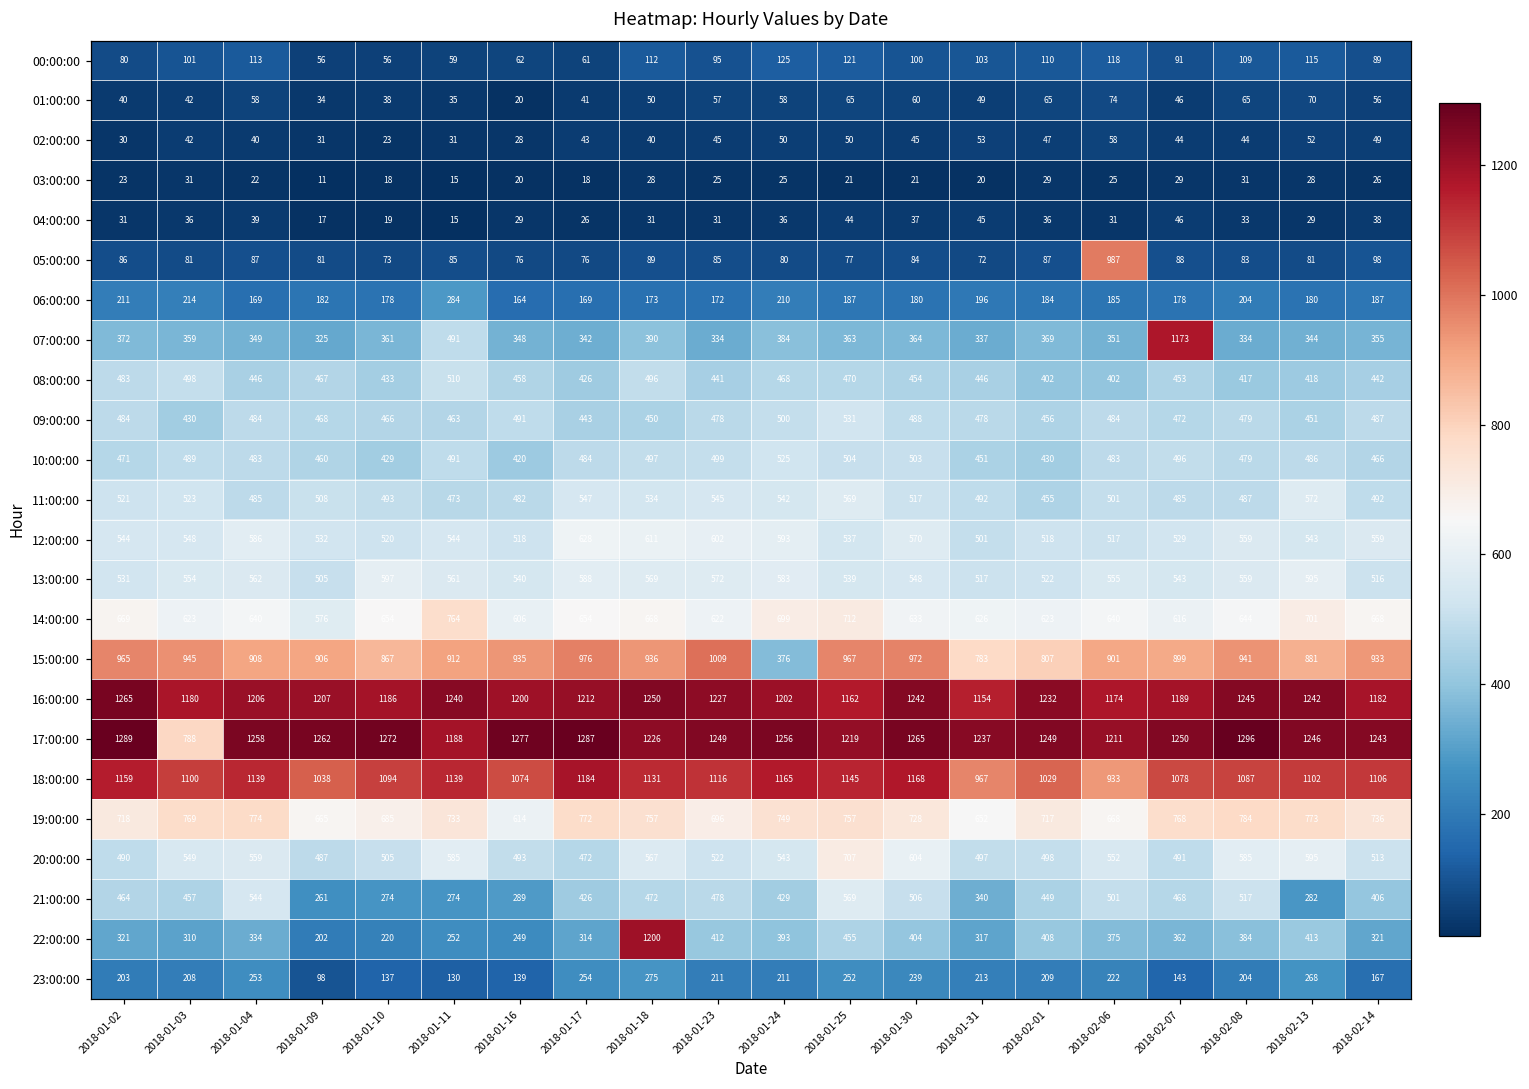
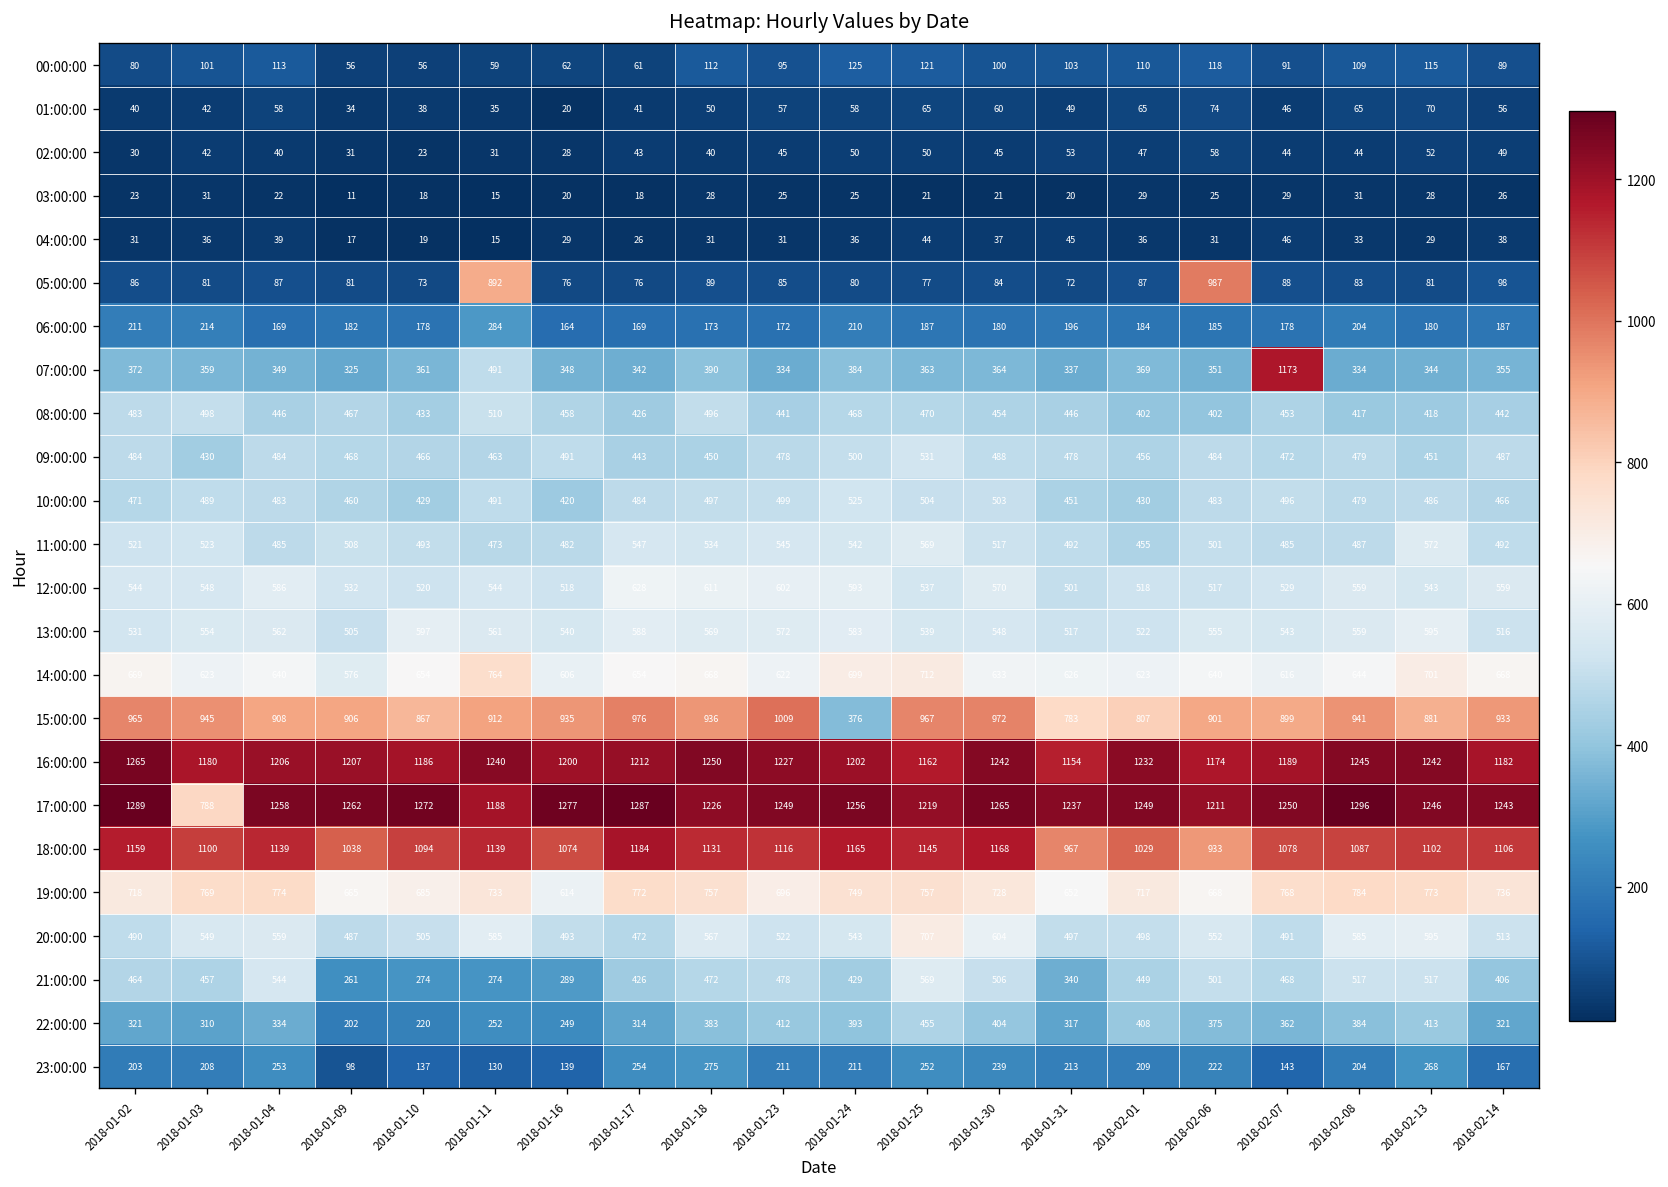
  {
    "05:00:00": {
      "2018-01-02": 86,
      "2018-01-03": 81,
      "2018-01-04": 87,
      "2018-01-09": 81,
      "2018-01-10": 73,
-     "2018-01-11": 85,
+     "2018-01-11": 892,
      "2018-01-16": 76,
      "2018-01-17": 76,
      "2018-01-18": 89,
      "2018-01-23": 85,
      "2018-01-24": 80,
      "2018-01-25": 77,
      "2018-01-30": 84,
      "2018-01-31": 72,
      "2018-02-01": 87,
      "2018-02-06": 987,
      "2018-02-07": 88,
      "2018-02-08": 83,
      "2018-02-13": 81,
      "2018-02-14": 98
    },
    "21:00:00": {
      "2018-01-02": 464,
      "2018-01-03": 457,
      "2018-01-09": 261,
      "2018-01-10": 274,
      "2018-01-11": 274,
      "2018-01-16": 289,
      "2018-01-17": 426,
      "2018-01-18": 472,
      "2018-01-23": 478,
      "2018-01-24": 429,
      "2018-01-30": 506,
      "2018-01-31": 340,
      "2018-02-01": 449,
      "2018-02-06": 501,
      "2018-02-07": 468,
      "2018-02-08": 517,
-     "2018-02-13": 282,
+     "2018-02-13": 517,
      "2018-02-14": 406
    },
    "22:00:00": {
      "2018-01-02": 321,
      "2018-01-03": 310,
      "2018-01-04": 334,
      "2018-01-09": 202,
      "2018-01-10": 220,
      "2018-01-11": 252,
      "2018-01-16": 249,
      "2018-01-17": 314,
-     "2018-01-18": 1200,
+     "2018-01-18": 383,
      "2018-01-23": 412,
      "2018-01-24": 393,
      "2018-01-25": 455,
      "2018-01-30": 404,
      "2018-01-31": 317,
      "2018-02-01": 408,
      "2018-02-06": 375,
      "2018-02-07": 362,
      "2018-02-08": 384,
      "2018-02-13": 413,
      "2018-02-14": 321
    }
  }
